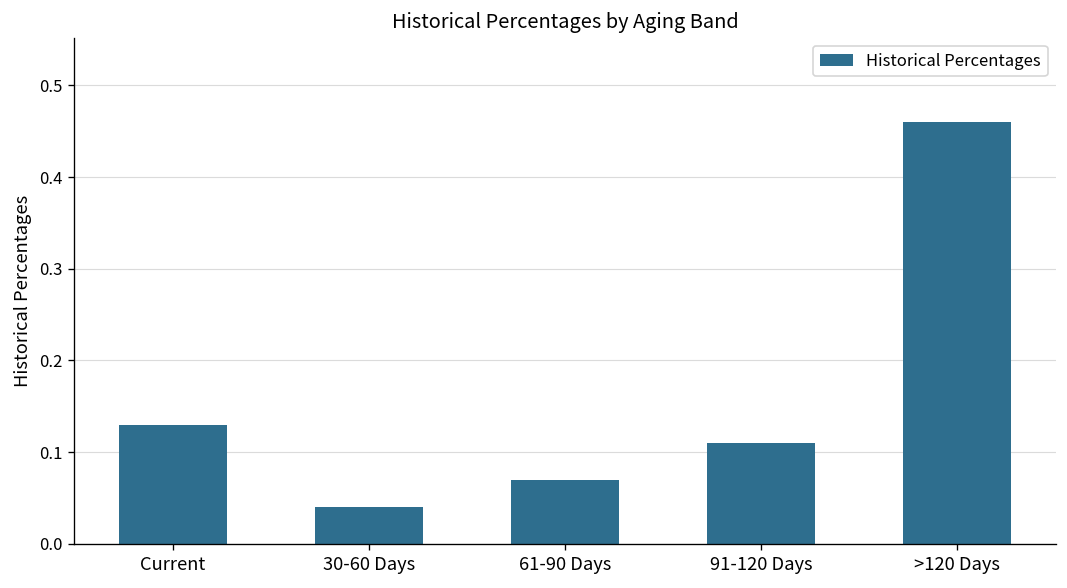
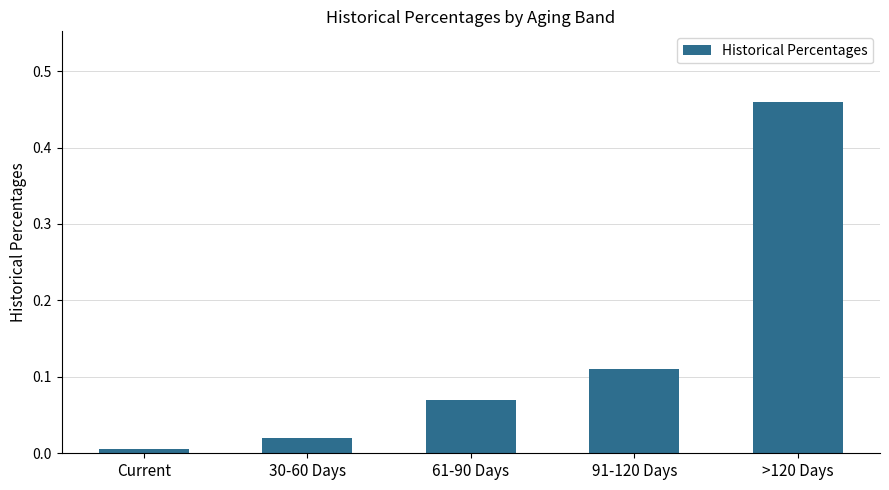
  {
-   "Current": 0.13,
-   "30-60 Days": 0.04,
+   "Current": 0.01,
+   "30-60 Days": 0.02,
    "61-90 Days": 0.07,
    "91-120 Days": 0.11,
    ">120 Days": 0.46
  }
